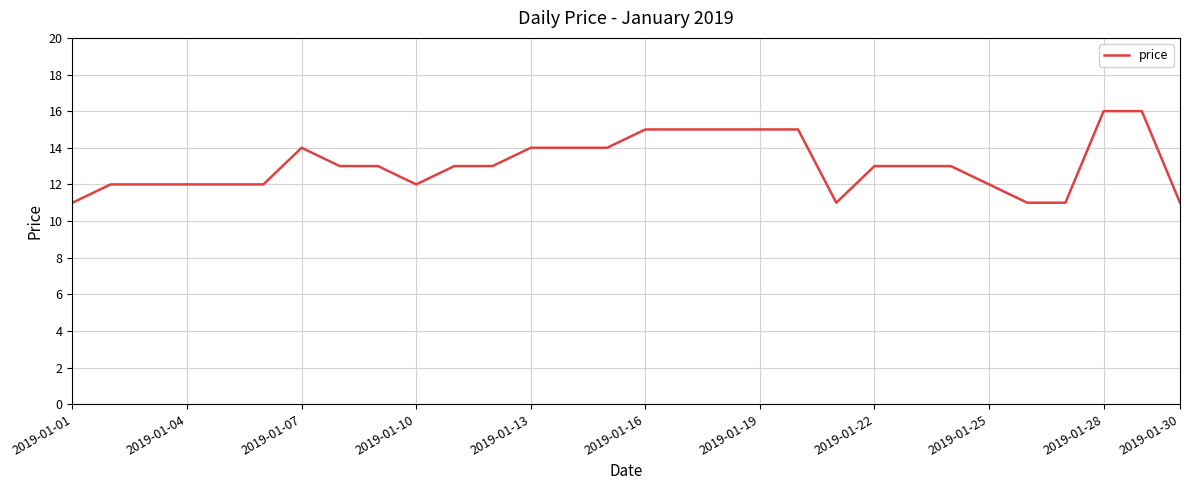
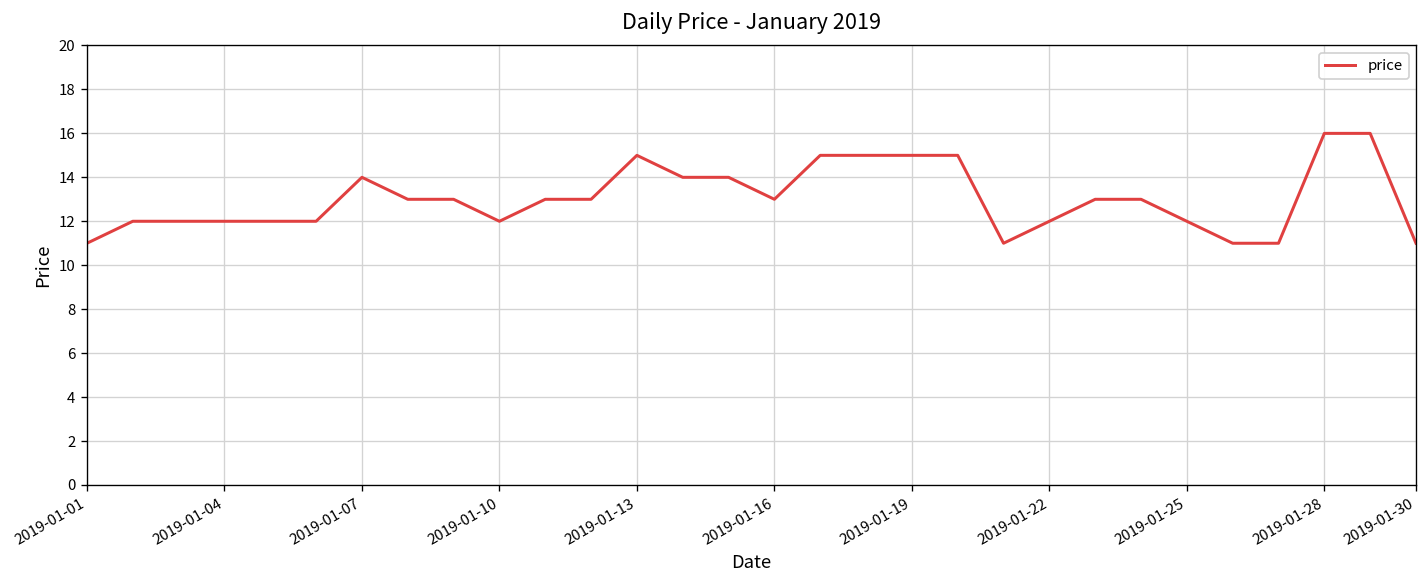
  {
    "2019-01-01": 11,
    "2019-01-04": 12,
    "2019-01-07": 14,
    "2019-01-10": 12,
-   "2019-01-13": 14,
-   "2019-01-16": 15,
+   "2019-01-13": 15,
+   "2019-01-16": 13,
    "2019-01-19": 15,
-   "2019-01-22": 13,
+   "2019-01-22": 12,
    "2019-01-25": 12,
    "2019-01-28": 16,
    "2019-01-30": 11
  }
